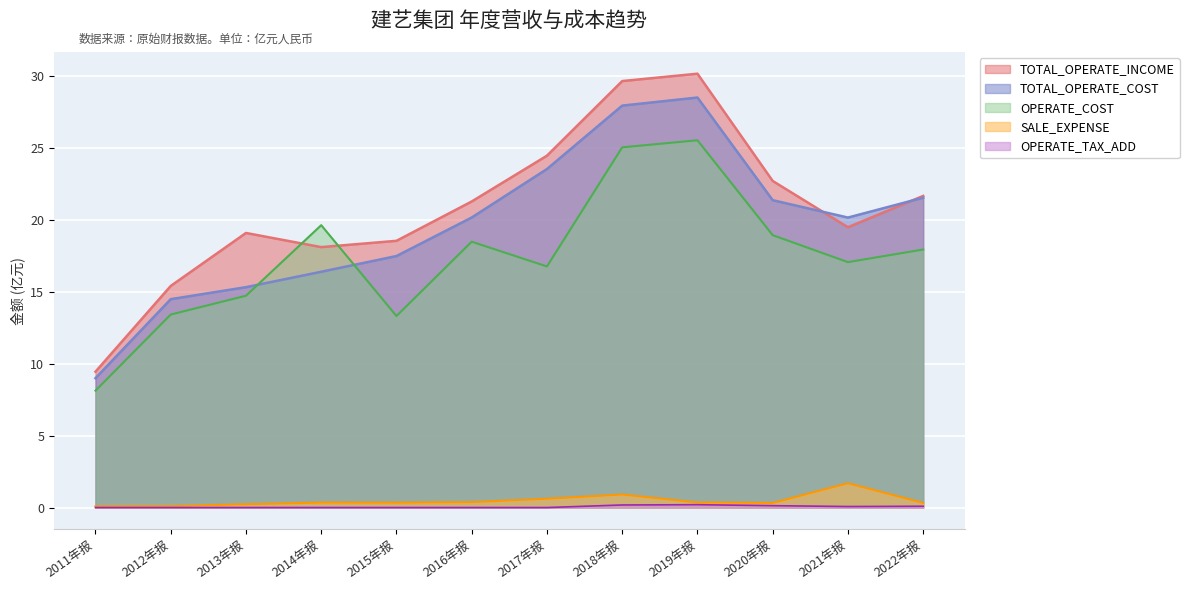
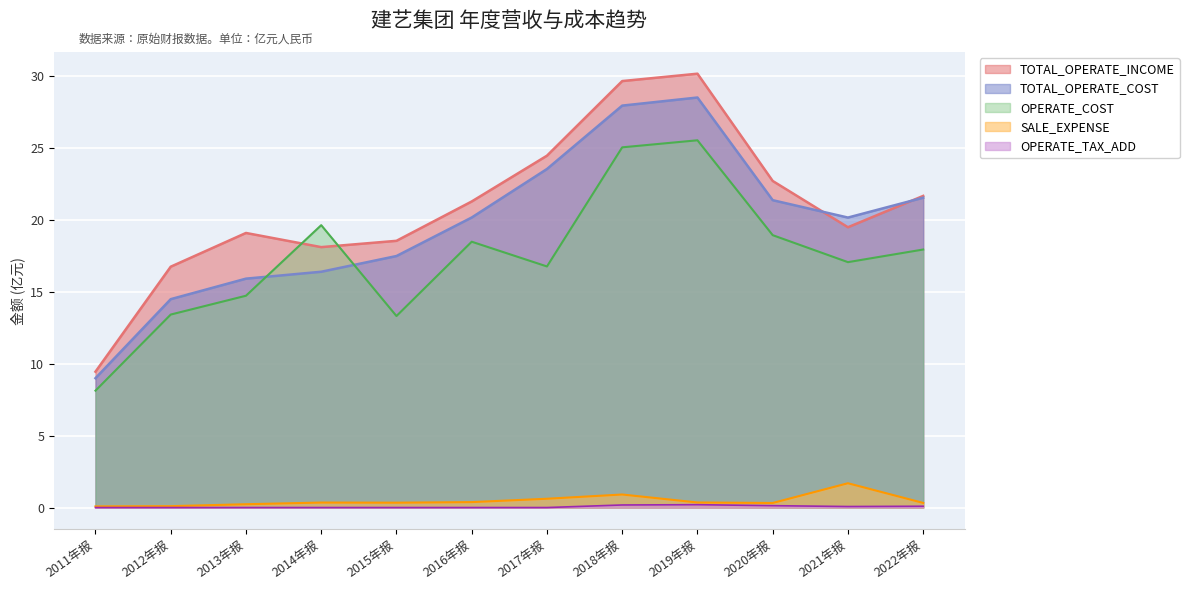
  {
    "TOTAL_OPERATE_INCOME": {
      "2011年报": 9.4,
-     "2012年报": 15.4,
+     "2012年报": 16.7,
      "2013年报": 19.1,
      "2014年报": 18.1,
      "2015年报": 18.5,
      "2016年报": 21.3,
      "2017年报": 24.5,
      "2018年报": 29.6,
      "2019年报": 30.1,
      "2020年报": 22.7,
      "2021年报": 19.5
    },
    "TOTAL_OPERATE_COST": {
      "2011年报": 9.0,
      "2012年报": 14.5,
-     "2013年报": 15.3,
+     "2013年报": 15.9,
      "2014年报": 16.4,
      "2015年报": 17.5,
      "2016年报": 20.2,
      "2017年报": 23.5,
      "2018年报": 27.9,
      "2019年报": 28.5,
      "2020年报": 21.4,
      "2021年报": 20.2
    },
    "OPERATE_COST": {
      "2011年报": 8.1,
      "2012年报": 13.4,
      "2013年报": 14.7,
      "2014年报": 19.6,
      "2015年报": 13.3,
      "2016年报": 18.5,
      "2017年报": 16.8,
      "2018年报": 25.0,
      "2019年报": 25.5,
      "2020年报": 18.9,
      "2021年报": 17.1,
      "2022年报": 17.9
    },
    "SALE_EXPENSE": {
      "2013年报": 0.2,
      "2014年报": 0.3,
      "2015年报": 0.3,
      "2016年报": 0.4,
      "2017年报": 0.6,
      "2018年报": 0.9,
      "2020年报": 0.3,
      "2021年报": 1.7,
      "2022年报": 0.3
    },
    "OPERATE_TAX_ADD": {
      "2013年报": 0.0,
      "2014年报": 0.0,
      "2015年报": 0.0,
      "2016年报": 0.0,
      "2017年报": 0.0,
      "2018年报": 0.2,
      "2020年报": 0.1,
      "2021年报": 0.1,
      "2022年报": 0.1
    }
  }
